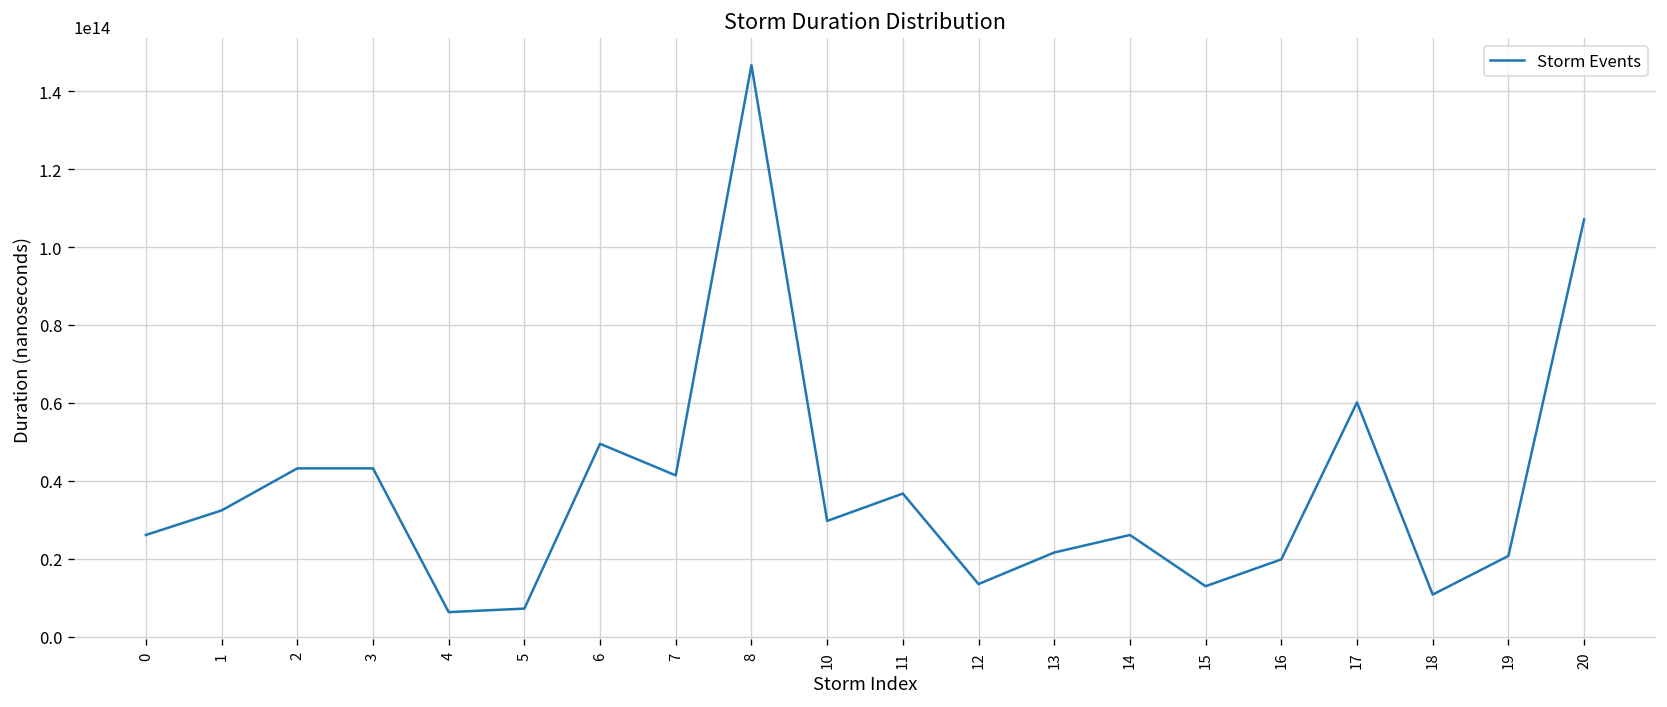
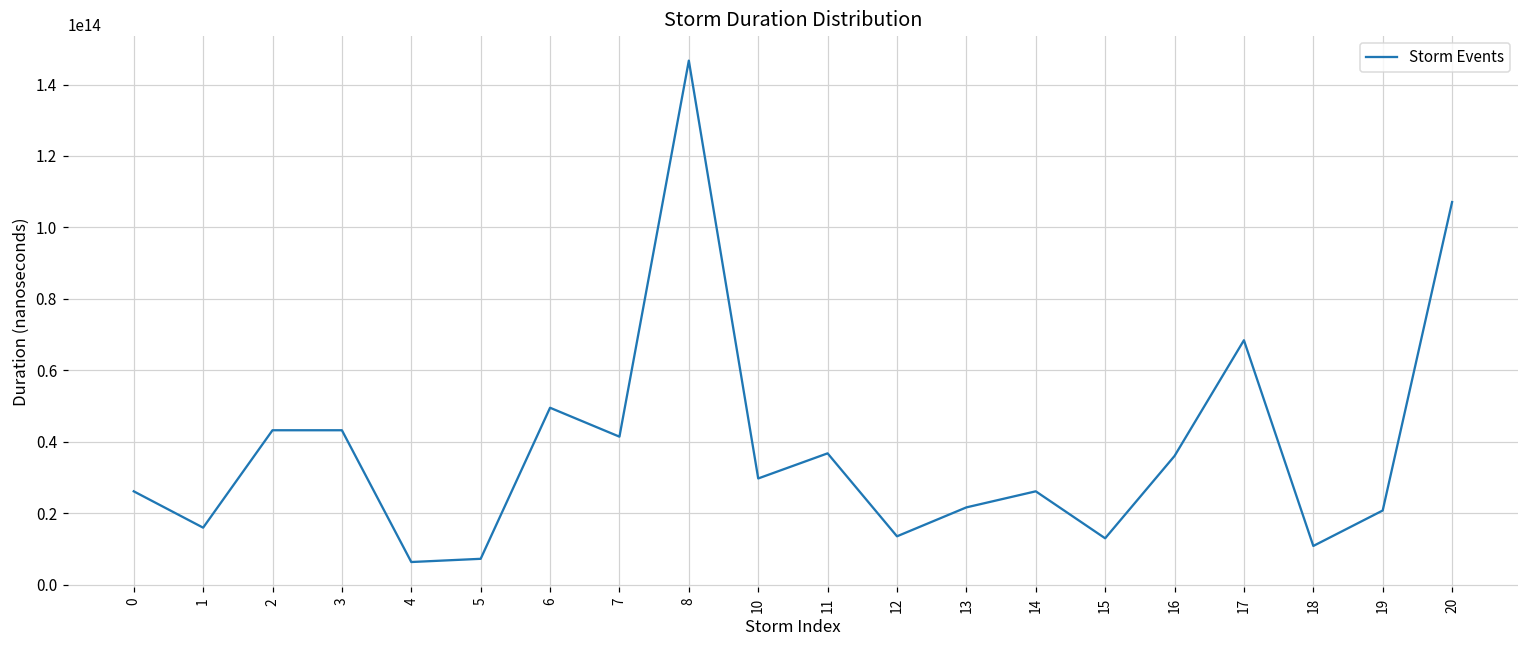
  {
    "0": 26000000000000,
-   "1": 32000000000000,
+   "1": 16000000000000,
    "2": 43000000000000,
    "3": 43000000000000,
    "4": 6000000000000,
    "5": 7000000000000,
    "6": 50000000000000,
    "7": 41000000000000,
    "8": 147000000000000,
    "10": 30000000000000,
    "11": 37000000000000,
    "12": 14000000000000,
    "13": 22000000000000,
    "14": 26000000000000,
    "15": 13000000000000,
-   "16": 20000000000000,
-   "17": 60000000000000,
+   "16": 36000000000000,
+   "17": 68000000000000,
    "18": 11000000000000,
    "19": 21000000000000,
    "20": 107000000000000
  }
